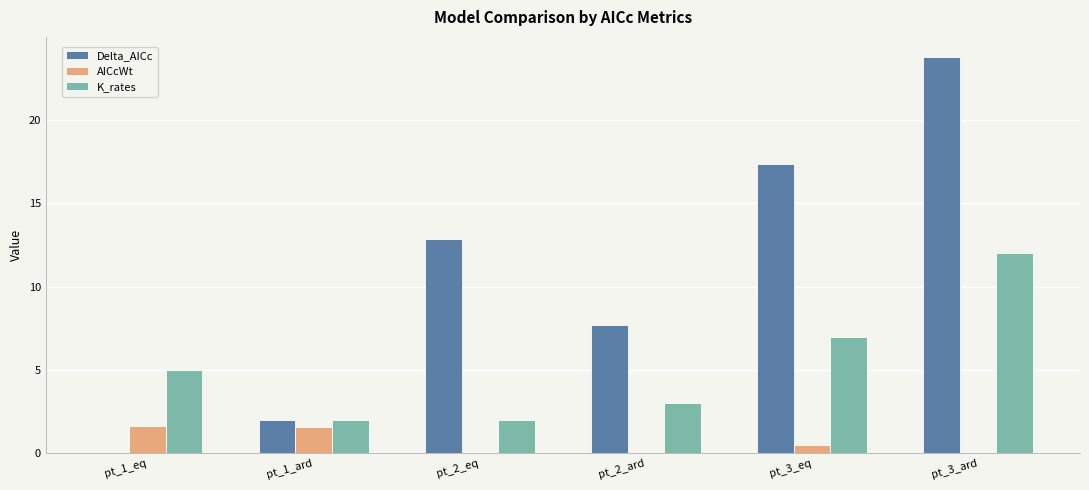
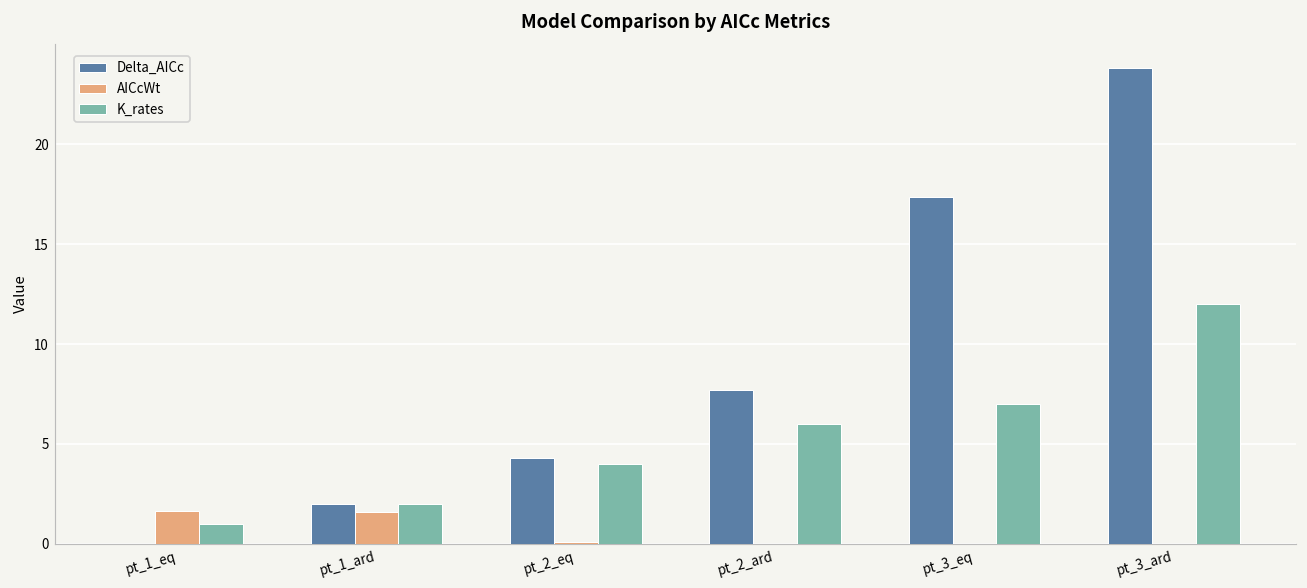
  {
    "Delta_AICc": {
      "pt_1_eq": 0.0,
      "pt_1_ard": 2.0,
-     "pt_2_eq": 12.8,
+     "pt_2_eq": 4.3,
      "pt_2_ard": 7.7,
      "pt_3_eq": 17.4,
      "pt_3_ard": 23.8
    },
    "AICcWt": {
      "pt_1_eq": 1.6,
      "pt_1_ard": 1.6,
-     "pt_3_eq": 0.5
+     "pt_3_eq": 0.0
    },
    "K_rates": {
-     "pt_1_eq": 5,
+     "pt_1_eq": 1,
      "pt_1_ard": 2,
-     "pt_2_eq": 2,
-     "pt_2_ard": 3,
+     "pt_2_eq": 4,
+     "pt_2_ard": 6,
      "pt_3_eq": 7,
      "pt_3_ard": 12
    }
  }
